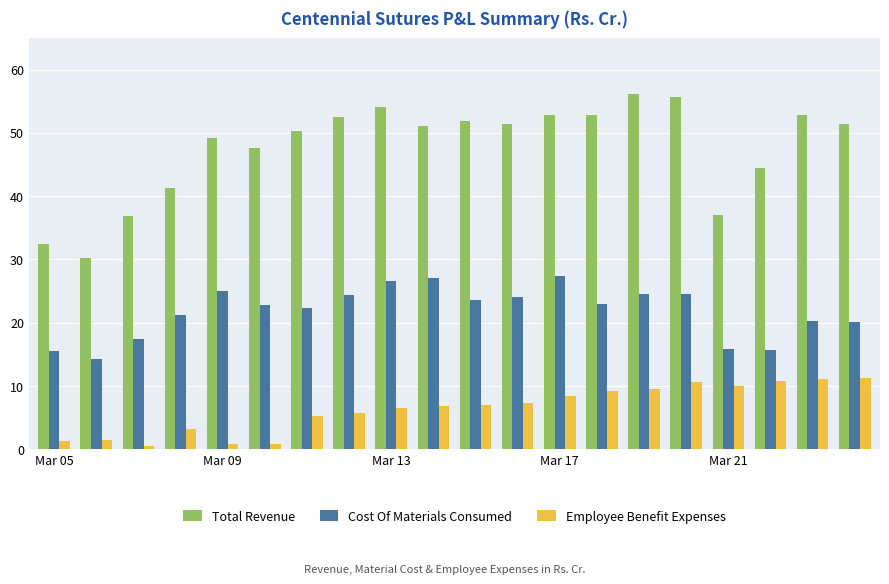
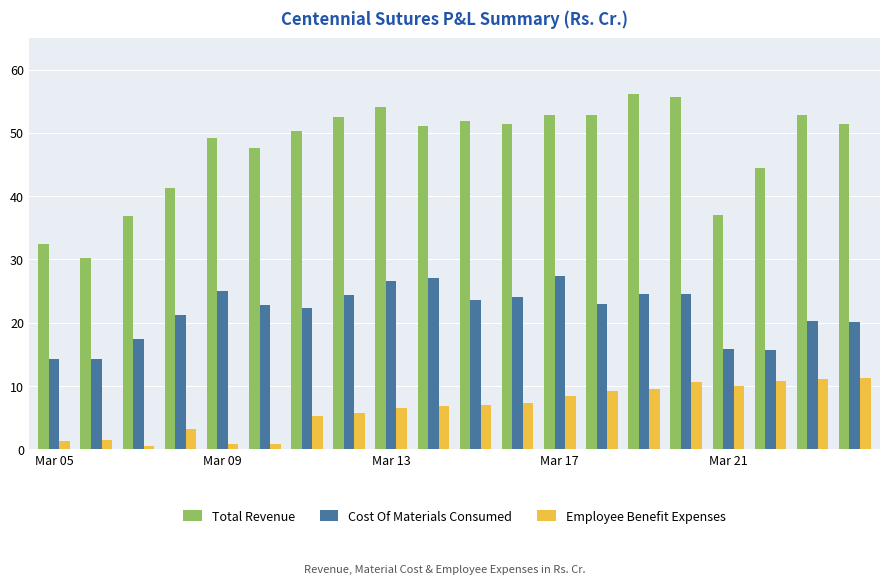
  {
    "Cost Of Materials Consumed": {
-     "Mar 05": 16,
+     "Mar 05": 14,
      "Mar 09": 25,
      "Mar 13": 27,
      "Mar 17": 27,
      "Mar 21": 16
    }
  }
